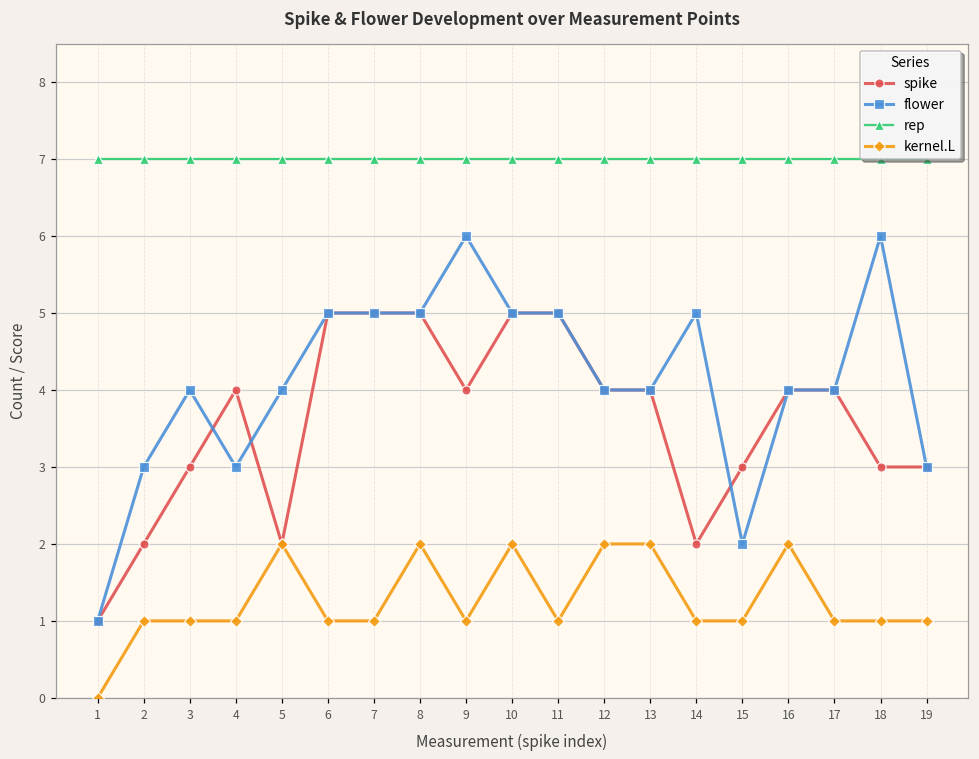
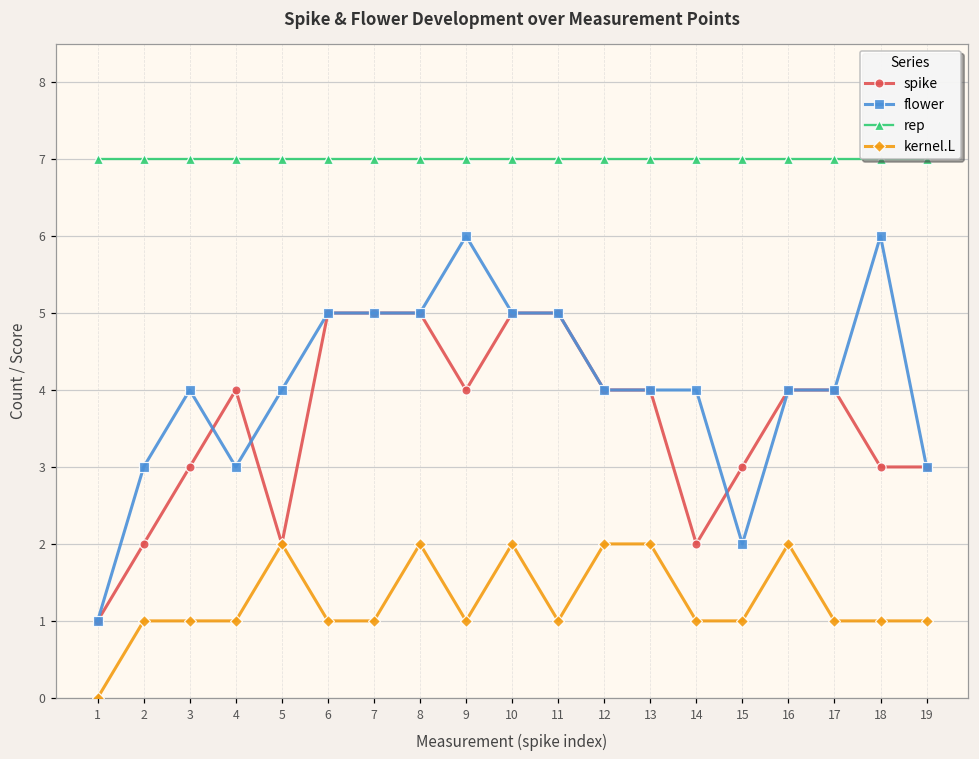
  {
    "spike": {
      "2": 2,
      "3": 3,
      "4": 4,
      "9": 4,
      "14": 2,
      "15": 3,
      "18": 3
    },
    "flower": {
      "2": 3,
      "3": 4,
      "4": 3,
      "5": 4,
      "9": 6,
-     "14": 5,
+     "14": 4,
      "15": 2,
      "18": 6
    },
    "rep": {
      "1": 7,
      "2": 7,
      "3": 7,
      "4": 7,
      "5": 7,
      "6": 7,
      "7": 7,
      "8": 7,
      "9": 7,
      "10": 7,
      "11": 7,
      "12": 7,
      "13": 7,
      "14": 7,
      "15": 7,
      "16": 7,
      "17": 7
    },
    "kernel.L": {
      "1": 0,
      "2": 1,
      "3": 1,
      "4": 1,
      "6": 1,
      "7": 1,
      "8": 2,
      "9": 1,
      "10": 2,
      "11": 1,
      "12": 2,
      "13": 2,
      "14": 1,
      "15": 1,
      "16": 2,
      "17": 1,
      "18": 1,
      "19": 1
    }
  }
